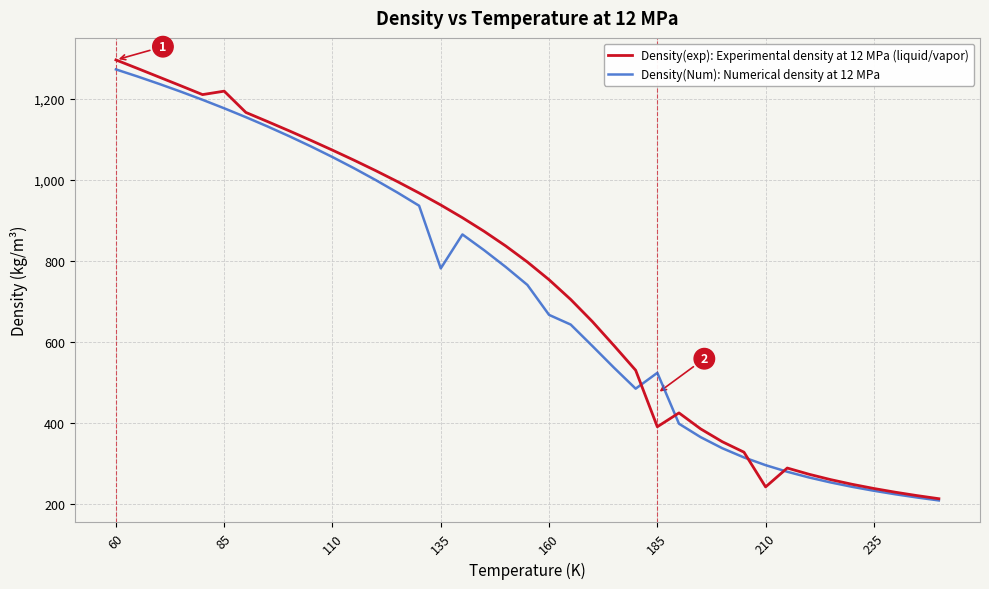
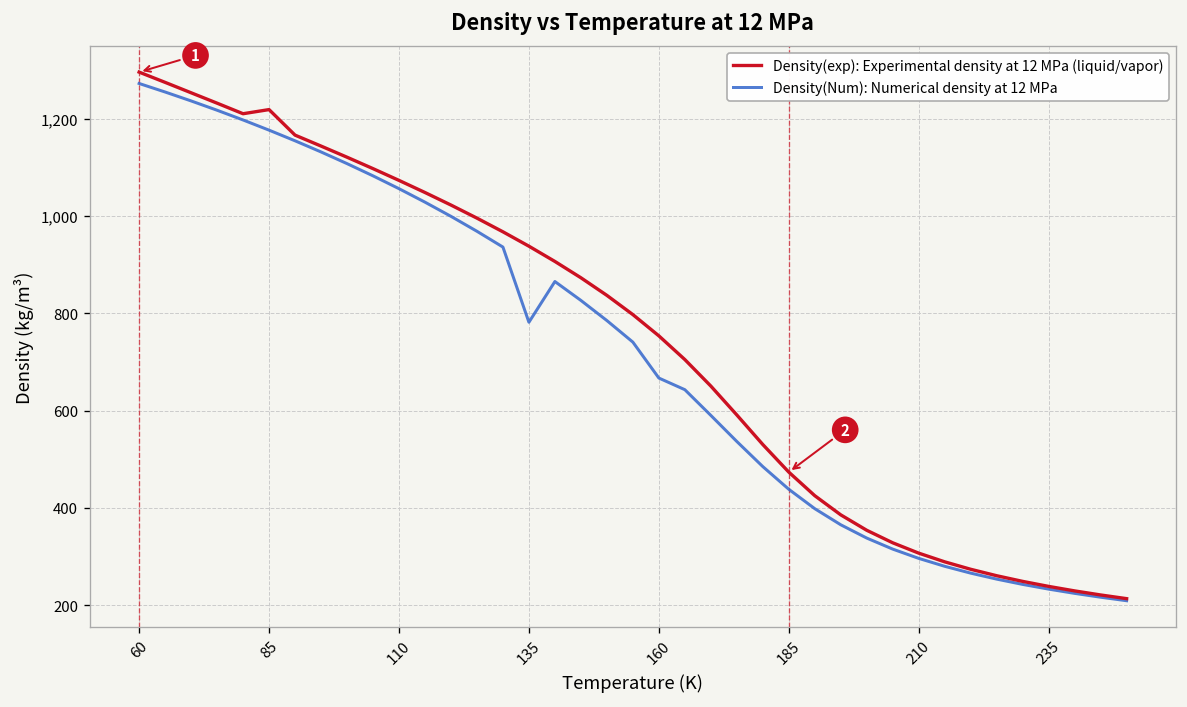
  {
    "Density(exp): Experimental density at 12 MPa (liquid/vapor)": {
      "60": "1,300",
      "85": "1,220",
      "110": "1,070",
      "135": "940",
      "160": "750",
-     "185": "390",
-     "210": "240"
+     "185": "470",
+     "210": "310"
    },
    "Density(Num): Numerical density at 12 MPa": {
      "60": "1,270",
      "85": "1,180",
      "110": "1,060",
      "135": "780",
      "160": "670",
-     "185": "520",
+     "185": "440",
      "210": "300"
    }
  }
